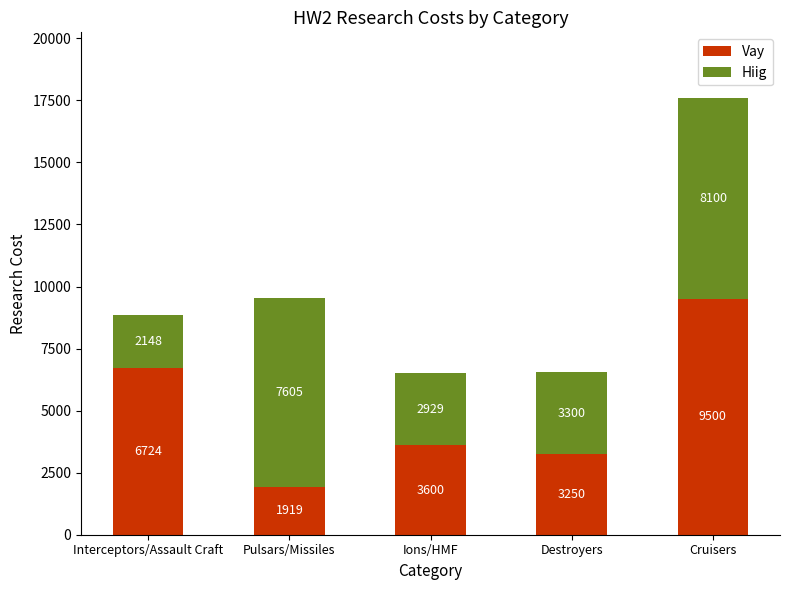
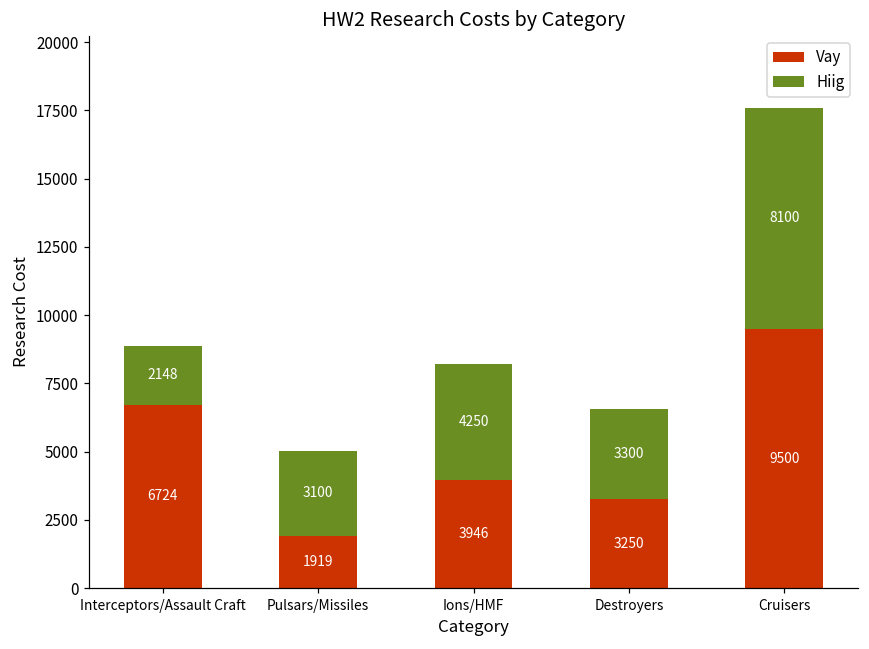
  {
    "Vay": {
      "Interceptors/Assault Craft": 6724,
      "Pulsars/Missiles": 1919,
-     "Ions/HMF": 3600,
+     "Ions/HMF": 3946,
      "Destroyers": 3250,
      "Cruisers": 9500
    },
    "Hiig": {
      "Interceptors/Assault Craft": 2148,
-     "Pulsars/Missiles": 7605,
-     "Ions/HMF": 2929,
+     "Pulsars/Missiles": 3100,
+     "Ions/HMF": 4250,
      "Destroyers": 3300,
      "Cruisers": 8100
    }
  }
